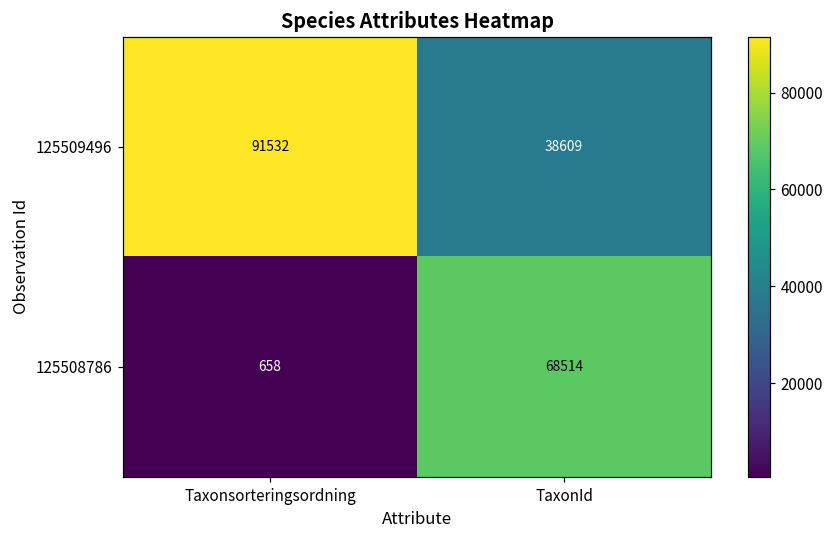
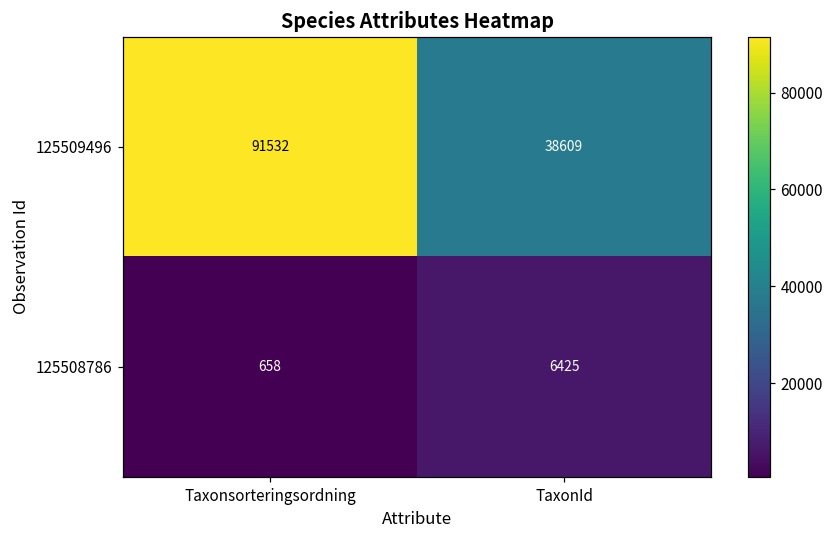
  {
    "125509496": {
      "Taxonsorteringsordning": 91532,
      "TaxonId": 38609
    },
    "125508786": {
      "Taxonsorteringsordning": 658,
-     "TaxonId": 68514
+     "TaxonId": 6425
    }
  }
